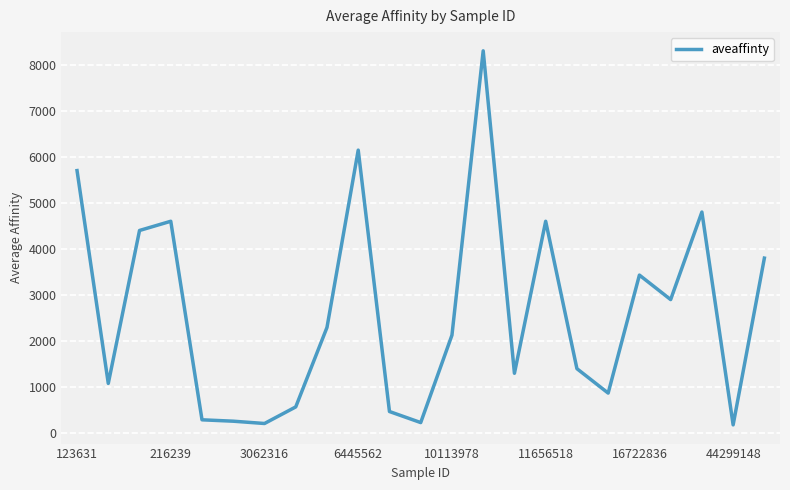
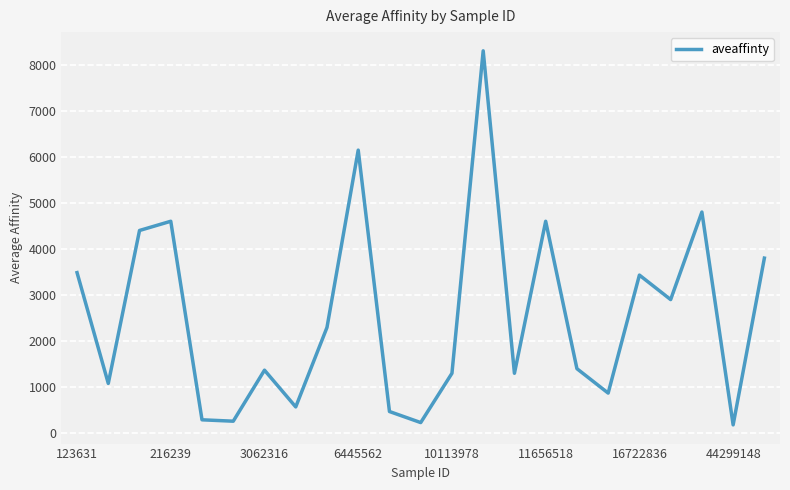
  {
-   "123631": 5700,
+   "123631": 3500,
    "216239": 4600,
-   "3062316": 200,
+   "3062316": 1400,
    "6445562": 6100,
-   "10113978": 2100,
+   "10113978": 1300,
    "11656518": 4600,
    "16722836": 3400,
    "44299148": 200
  }
